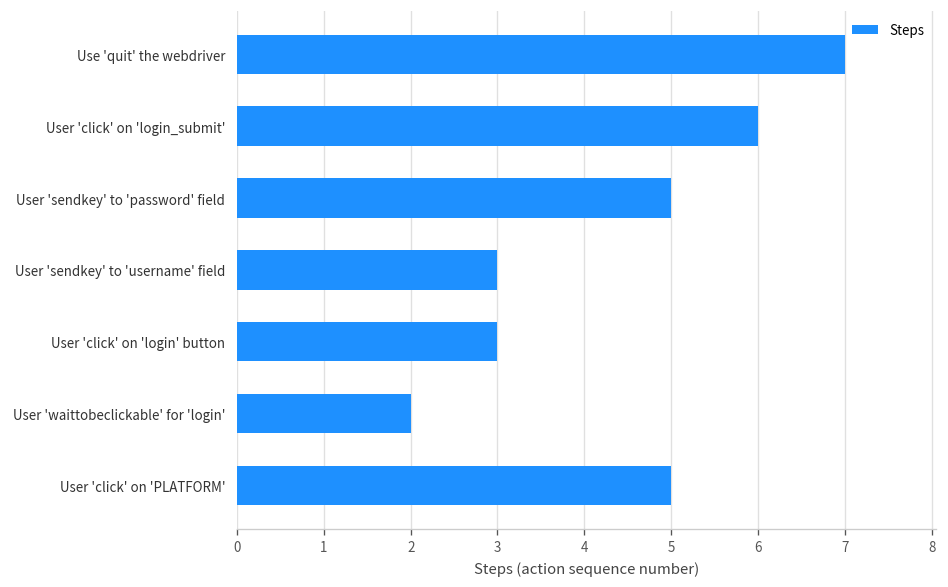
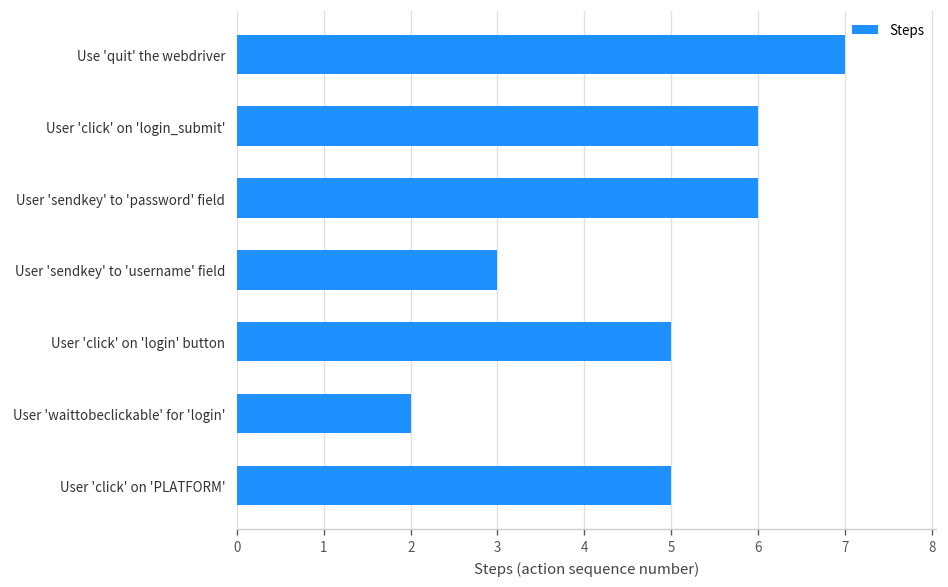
  {
    "Use 'quit' the webdriver": 7,
    "User 'click' on 'login_submit'": 6,
-   "User 'sendkey' to 'password' field": 5,
+   "User 'sendkey' to 'password' field": 6,
    "User 'sendkey' to 'username' field": 3,
-   "User 'click' on 'login' button": 3,
+   "User 'click' on 'login' button": 5,
    "User 'waittobeclickable' for 'login'": 2,
    "User 'click' on 'PLATFORM'": 5
  }
